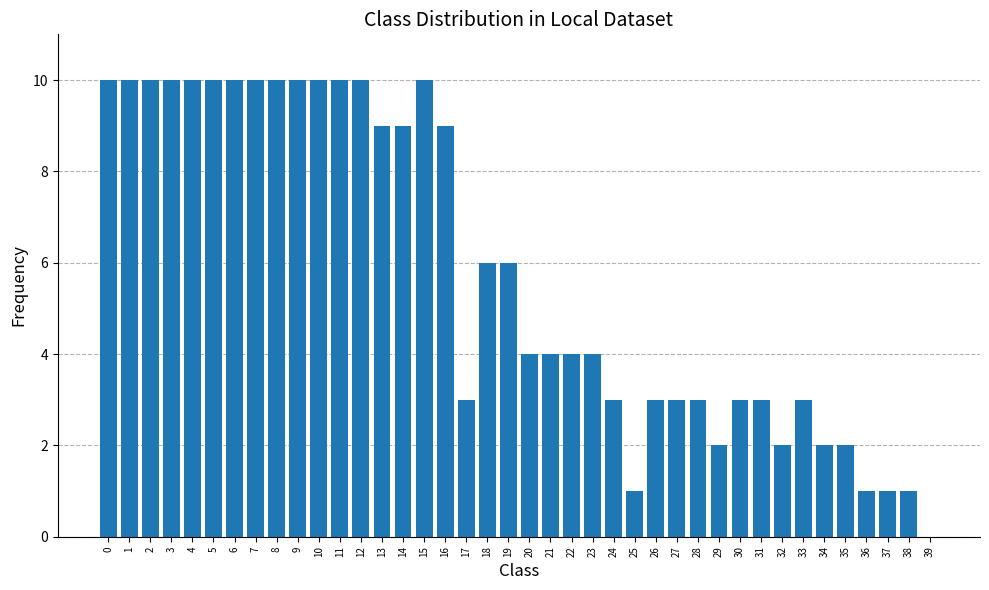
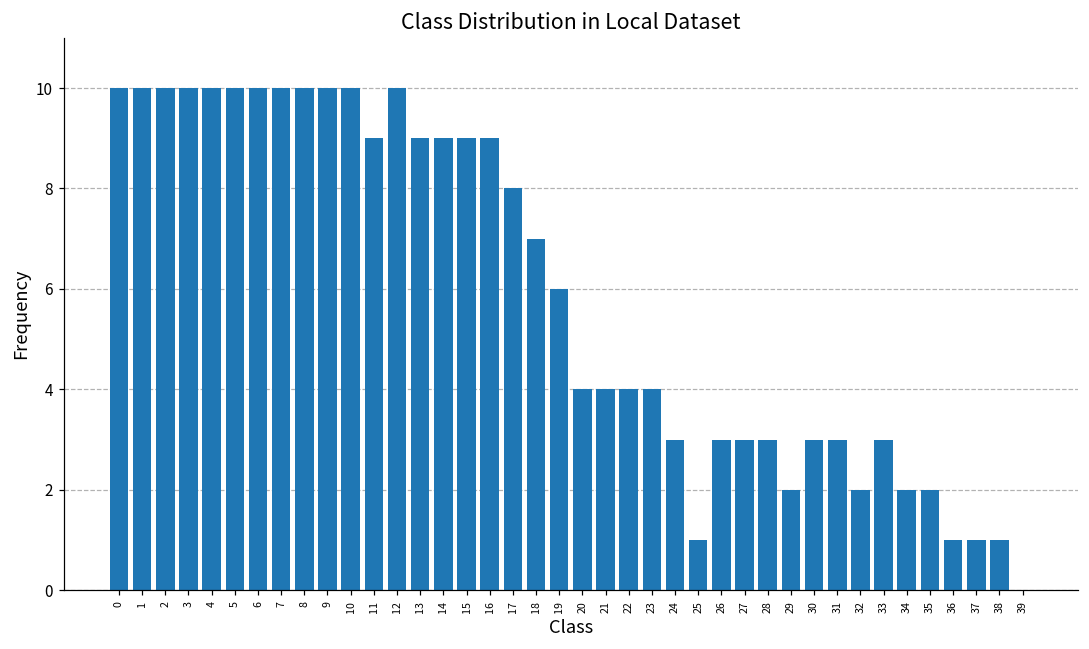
  {
    "0": 10,
    "1": 10,
    "2": 10,
    "3": 10,
    "4": 10,
    "5": 10,
    "6": 10,
    "7": 10,
    "8": 10,
    "9": 10,
    "10": 10,
-   "11": 10,
+   "11": 9,
    "12": 10,
    "13": 9,
    "14": 9,
-   "15": 10,
+   "15": 9,
    "16": 9,
-   "17": 3,
-   "18": 6,
+   "17": 8,
+   "18": 7,
    "19": 6,
    "20": 4,
    "21": 4,
    "22": 4,
    "23": 4,
    "24": 3,
    "25": 1,
    "26": 3,
    "27": 3,
    "28": 3,
    "29": 2,
    "30": 3,
    "31": 3,
    "32": 2,
    "33": 3,
    "34": 2,
    "35": 2,
    "36": 1,
    "37": 1,
    "38": 1,
    "39": 0
  }
